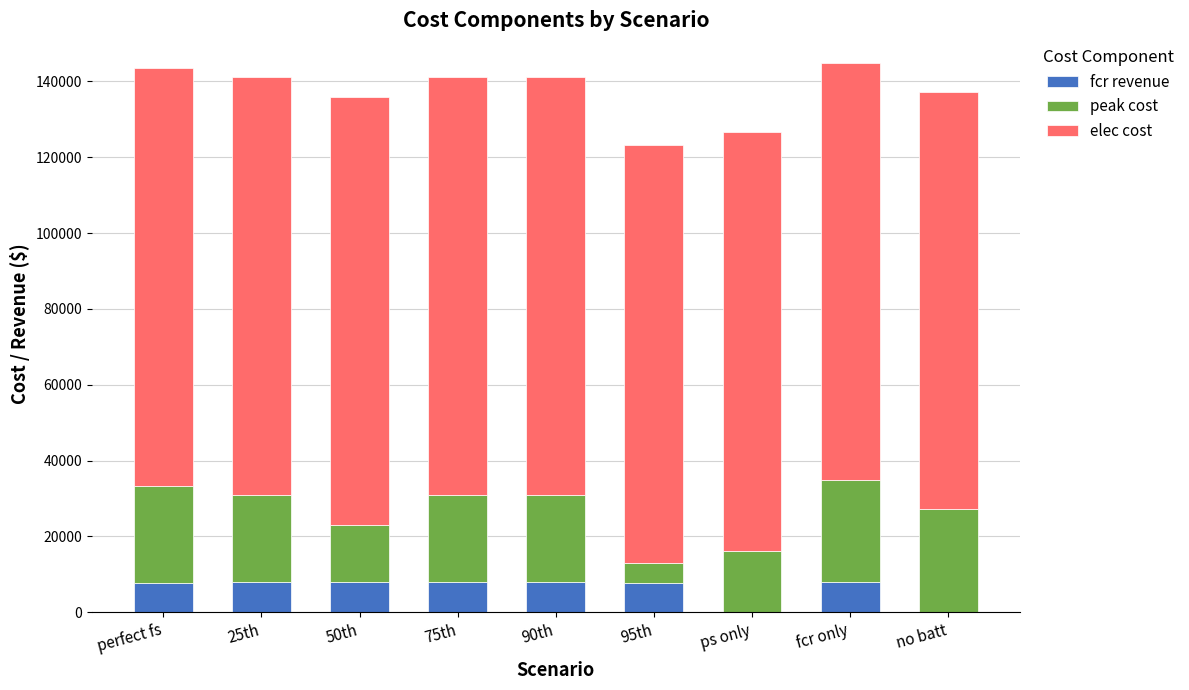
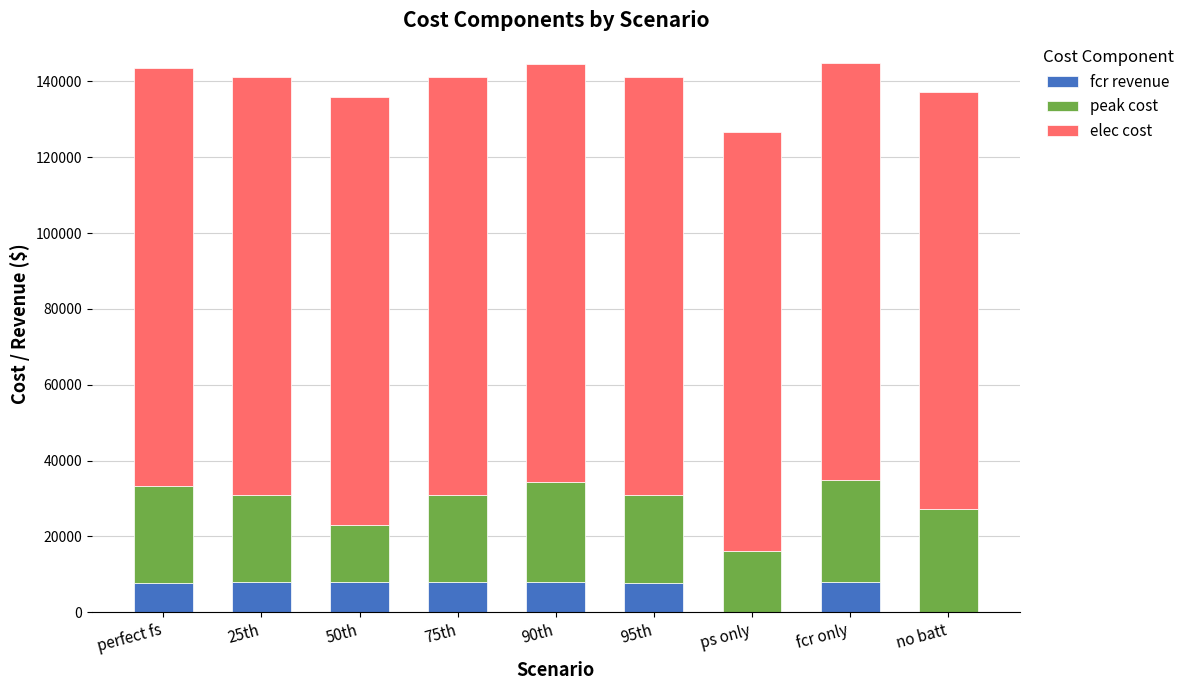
  {
    "fcr revenue": {
      "perfect fs": 8000,
      "25th": 8000,
      "50th": 8000,
      "75th": 8000,
      "90th": 8000,
      "95th": 8000,
      "ps only": 0,
      "fcr only": 8000,
      "no batt": 0
    },
    "peak cost": {
      "perfect fs": 26000,
      "25th": 23000,
      "50th": 15000,
      "75th": 23000,
-     "90th": 23000,
-     "95th": 5000,
+     "90th": 26000,
+     "95th": 23000,
      "ps only": 16000,
      "fcr only": 27000,
      "no batt": 27000
    },
    "elec cost": {
      "perfect fs": 110000,
      "25th": 110000,
      "50th": 113000,
      "75th": 110000,
      "90th": 110000,
      "95th": 110000,
      "ps only": 110000,
      "fcr only": 110000,
      "no batt": 110000
    }
  }
